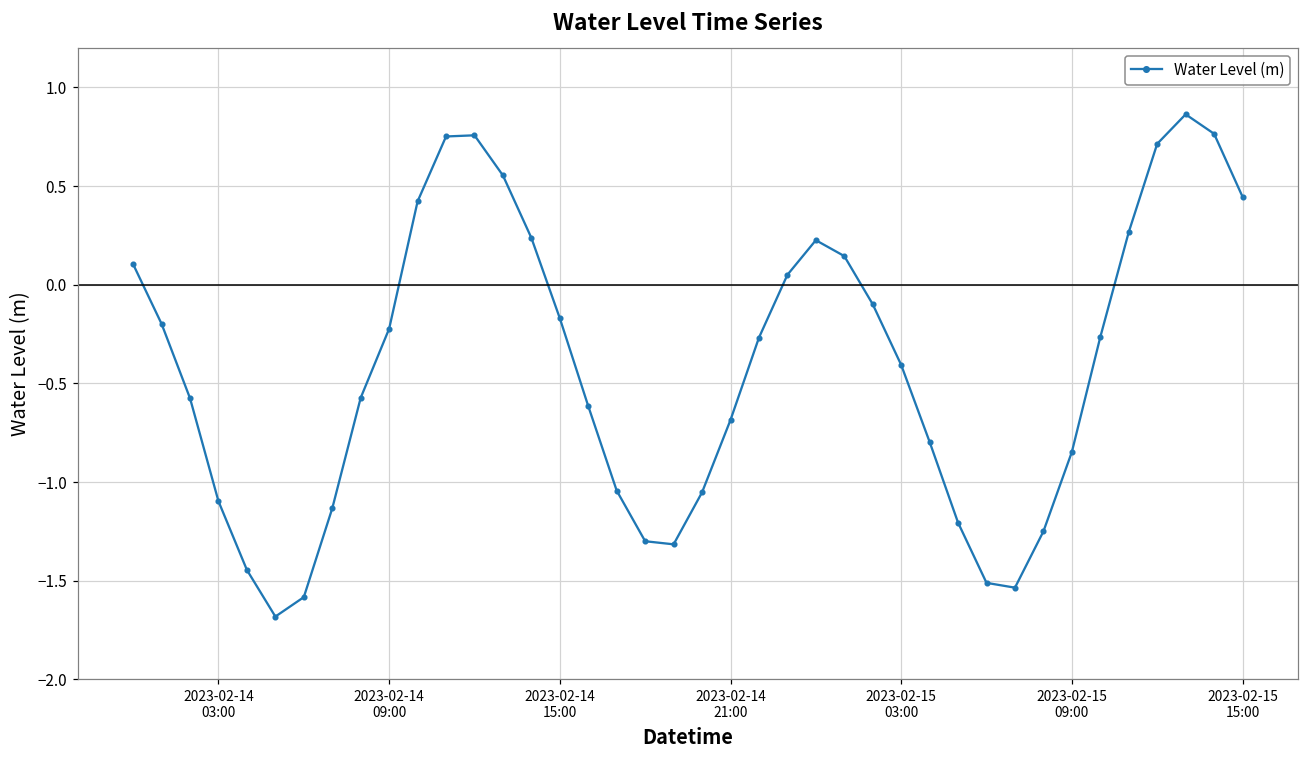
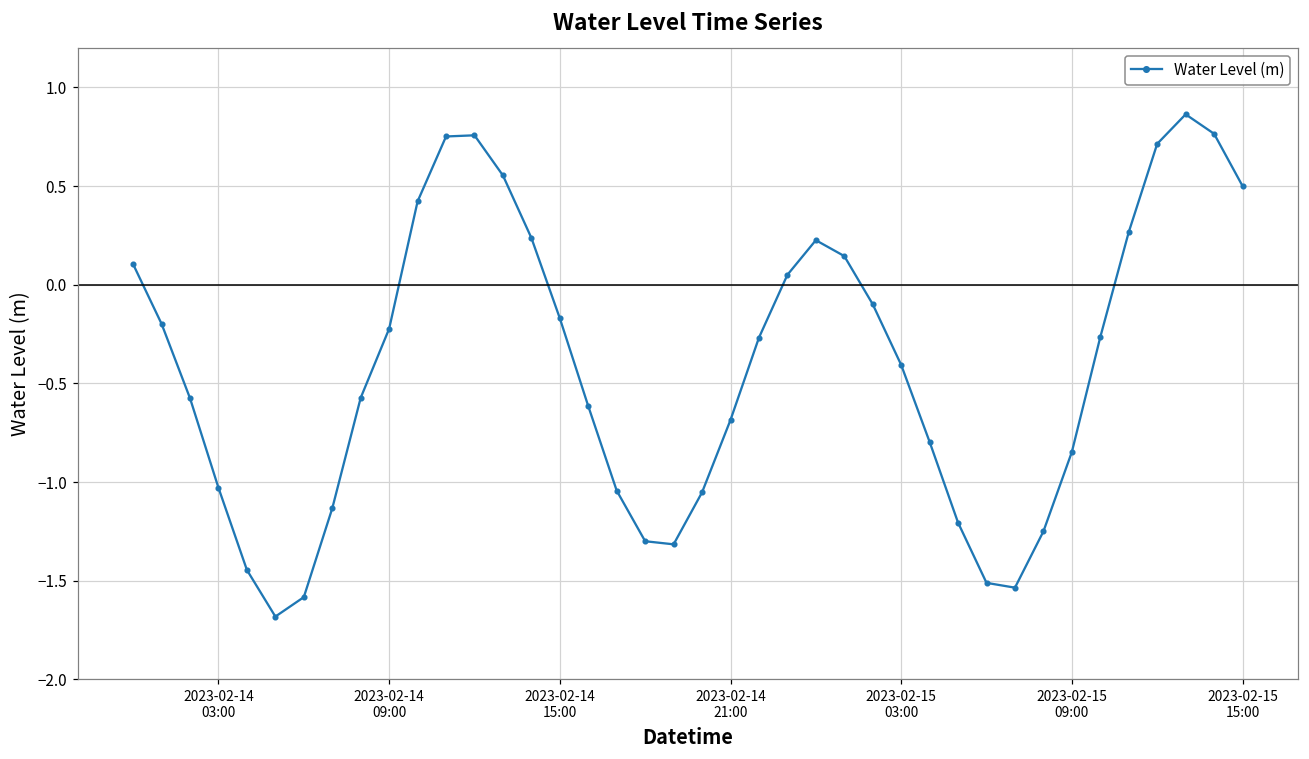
  {
-   "2023-02-14 03:00": -1.10,
+   "2023-02-14 03:00": -1.03,
    "2023-02-14 09:00": -0.22,
    "2023-02-14 15:00": -0.17,
    "2023-02-14 21:00": -0.68,
    "2023-02-15 03:00": -0.41,
    "2023-02-15 09:00": -0.85,
-   "2023-02-15 15:00": 0.45
+   "2023-02-15 15:00": 0.50
  }
